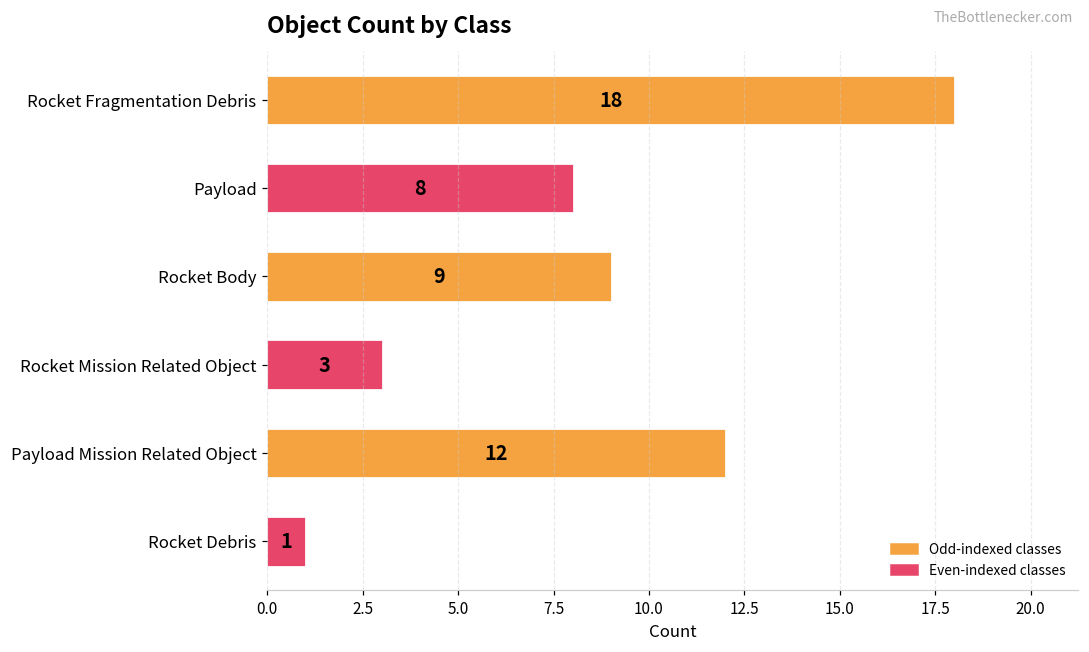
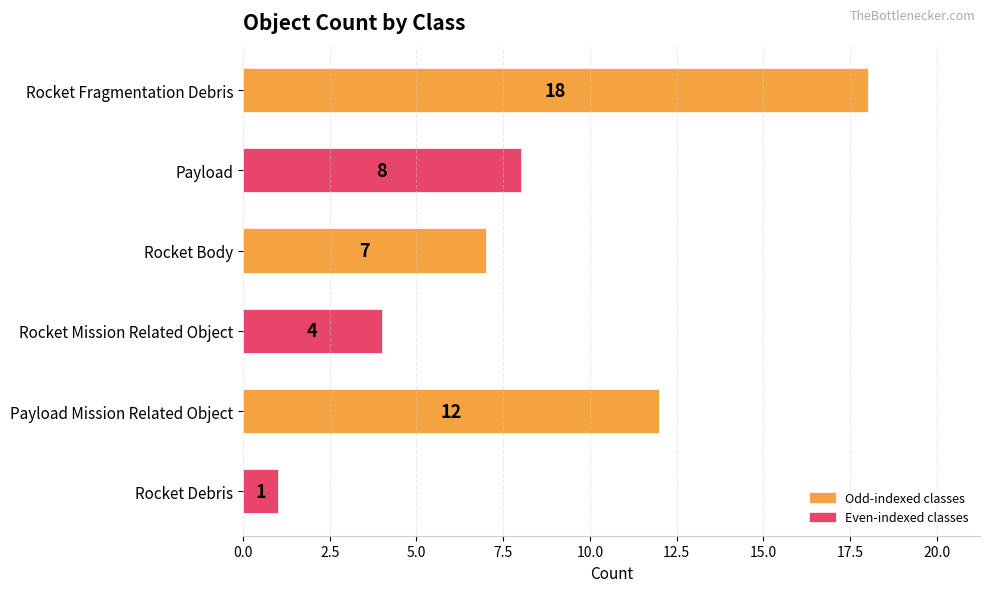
  {
    "Rocket Fragmentation Debris": 18,
    "Payload": 8,
-   "Rocket Body": 9,
-   "Rocket Mission Related Object": 3,
+   "Rocket Body": 7,
+   "Rocket Mission Related Object": 4,
    "Payload Mission Related Object": 12,
    "Rocket Debris": 1
  }
